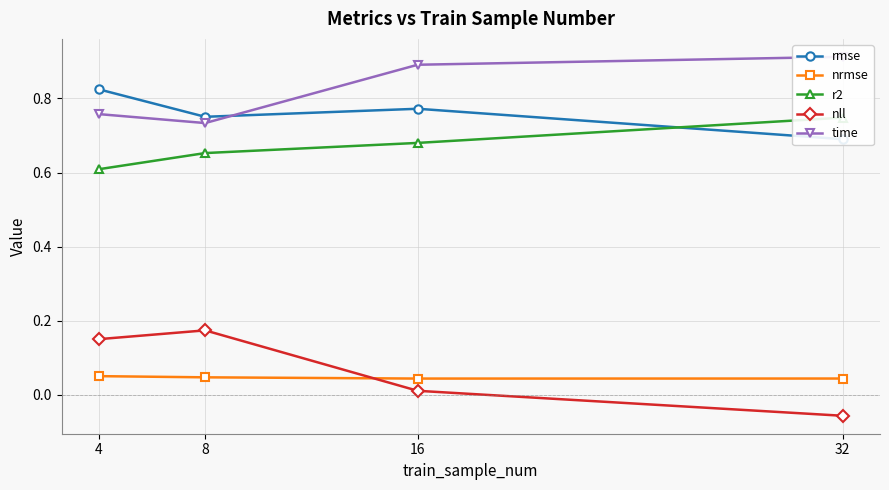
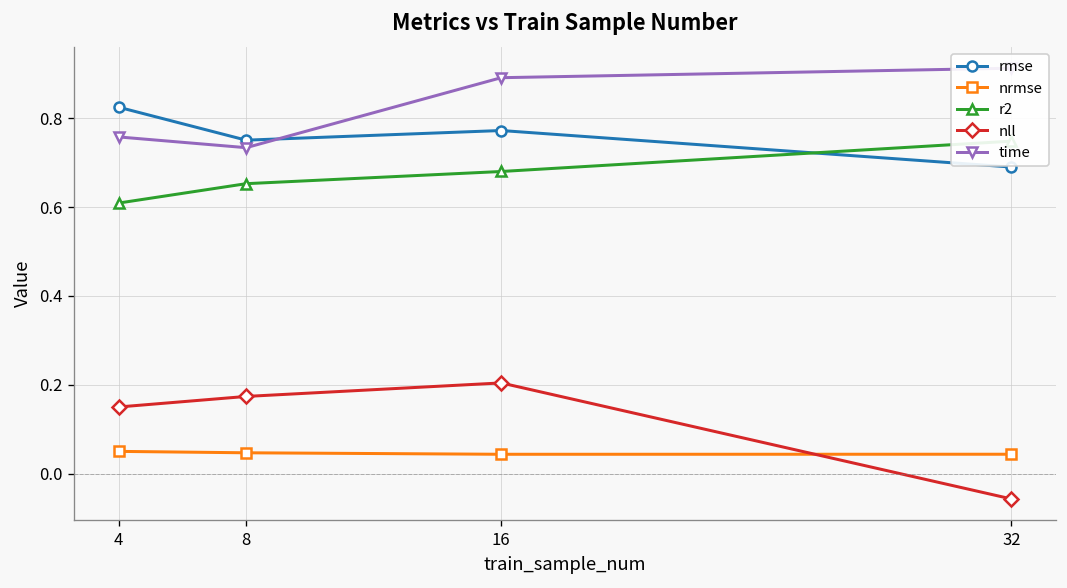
  {
    "rmse": {
      "4": 0.82,
      "8": 0.75,
      "16": 0.77
    },
    "nrmse": {
      "4": 0.05,
      "8": 0.05,
      "16": 0.04,
      "32": 0.04
    },
    "r2": {
      "4": 0.61,
      "8": 0.65,
      "16": 0.68
    },
    "nll": {
      "4": 0.15,
      "8": 0.17,
-     "16": 0.01,
+     "16": 0.20,
      "32": -0.06
    },
    "time": {
      "4": 0.76,
      "8": 0.73,
      "16": 0.89
    }
  }
